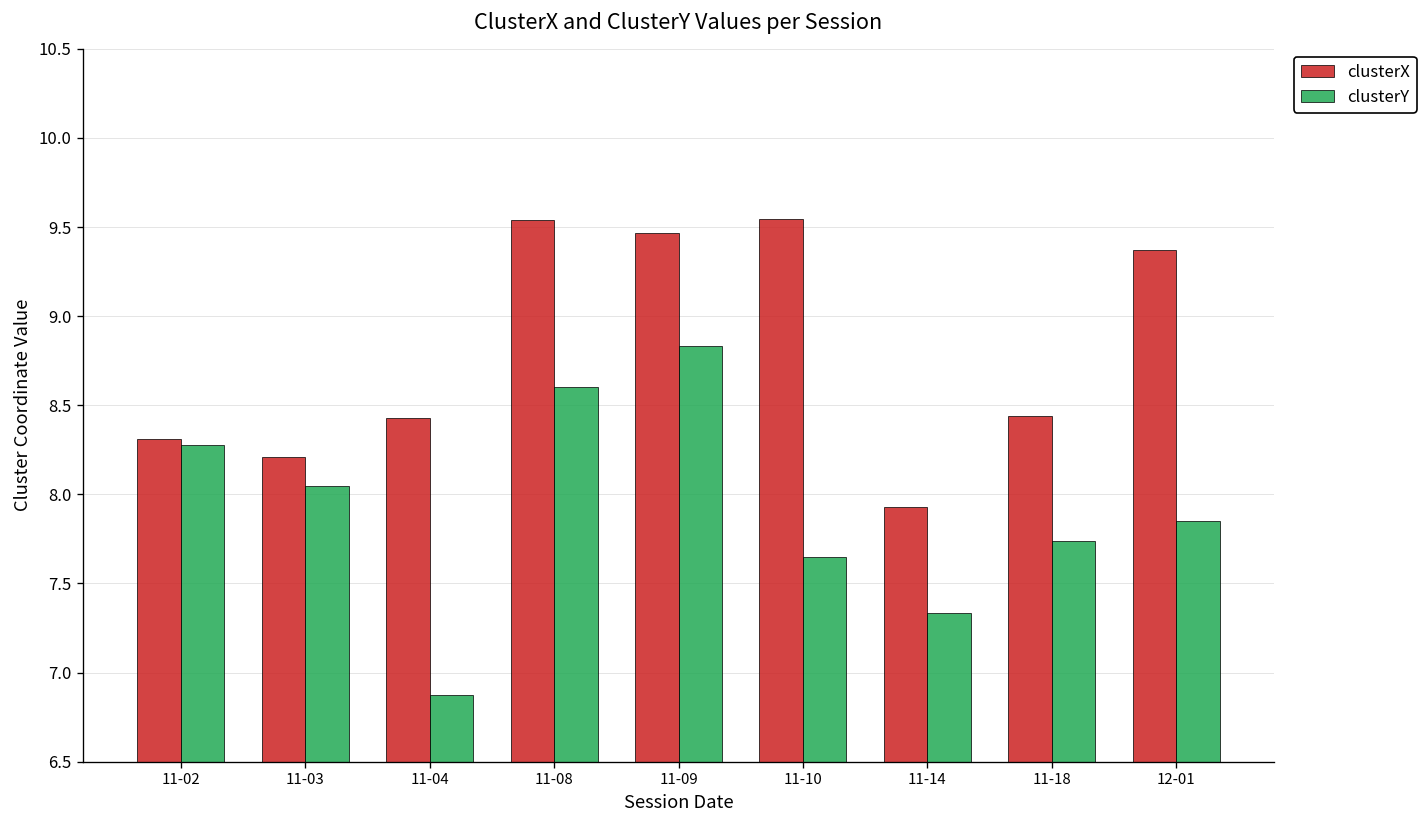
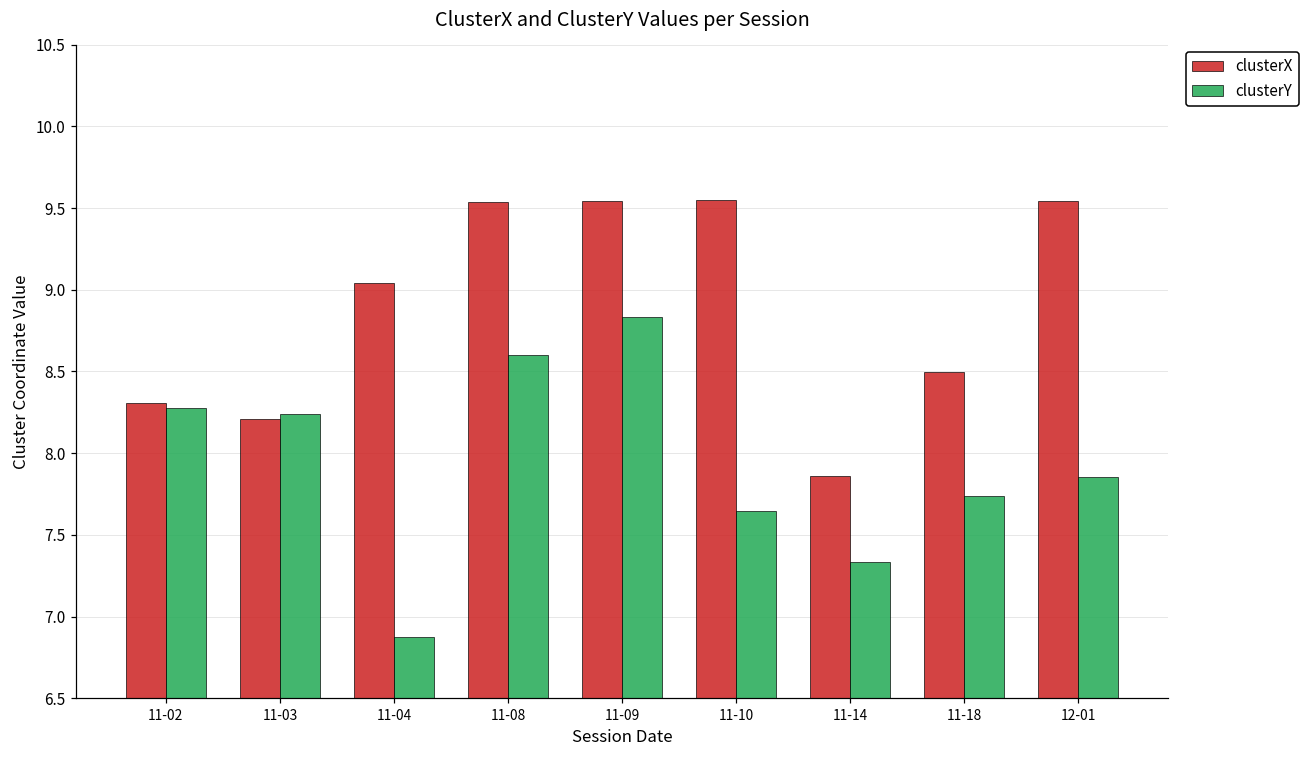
  {
    "clusterX": {
      "11-02": 8.31,
      "11-03": 8.21,
-     "11-04": 8.43,
+     "11-04": 9.04,
      "11-08": 9.54,
-     "11-09": 9.47,
+     "11-09": 9.54,
      "11-10": 9.55,
-     "11-14": 7.93,
-     "11-18": 8.44,
-     "12-01": 9.37
+     "11-14": 7.86,
+     "11-18": 8.50,
+     "12-01": 9.54
    },
    "clusterY": {
      "11-02": 8.28,
-     "11-03": 8.05,
+     "11-03": 8.24,
      "11-04": 6.88,
      "11-08": 8.60,
      "11-09": 8.83,
      "11-10": 7.65,
      "11-14": 7.33,
      "11-18": 7.74,
      "12-01": 7.85
    }
  }
